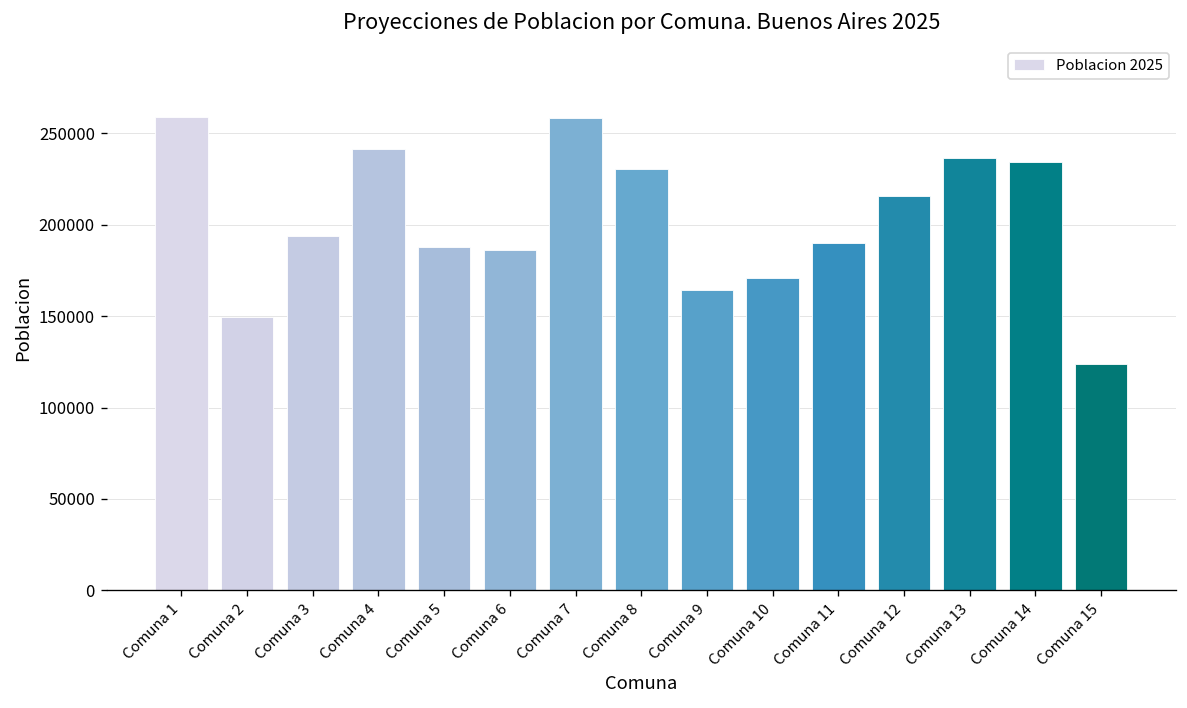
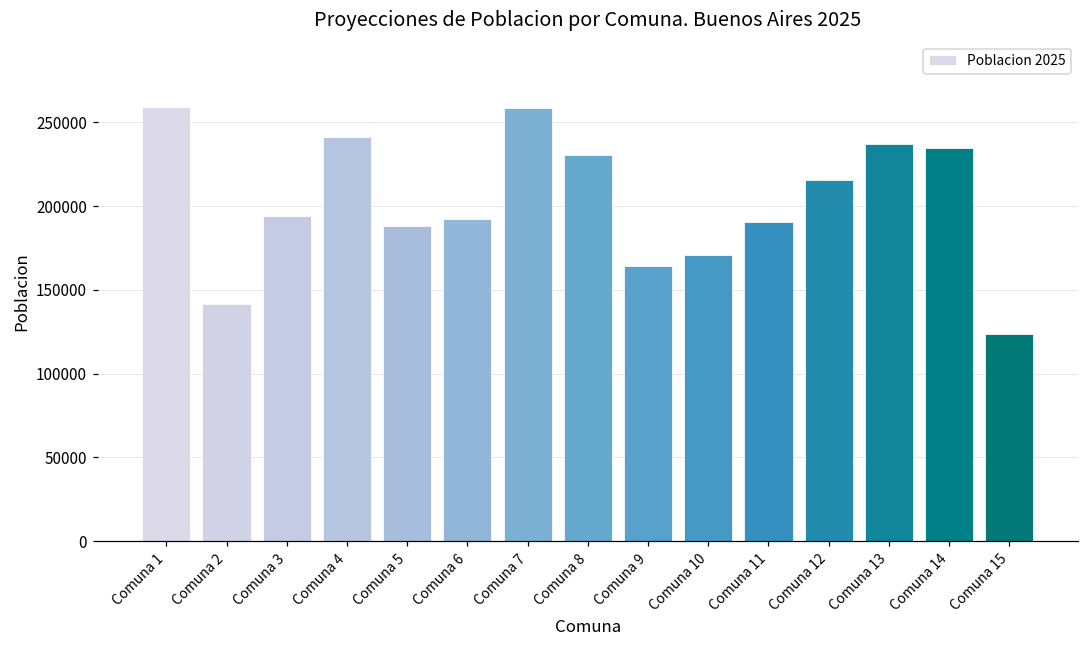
  {
    "Comuna 1": 259000,
-   "Comuna 2": 149000,
+   "Comuna 2": 142000,
    "Comuna 3": 194000,
    "Comuna 4": 241000,
    "Comuna 5": 188000,
-   "Comuna 6": 186000,
+   "Comuna 6": 192000,
    "Comuna 7": 258000,
    "Comuna 8": 231000,
    "Comuna 9": 164000,
    "Comuna 10": 171000,
    "Comuna 11": 190000,
    "Comuna 12": 216000,
    "Comuna 13": 237000,
    "Comuna 14": 234000,
    "Comuna 15": 124000
  }
